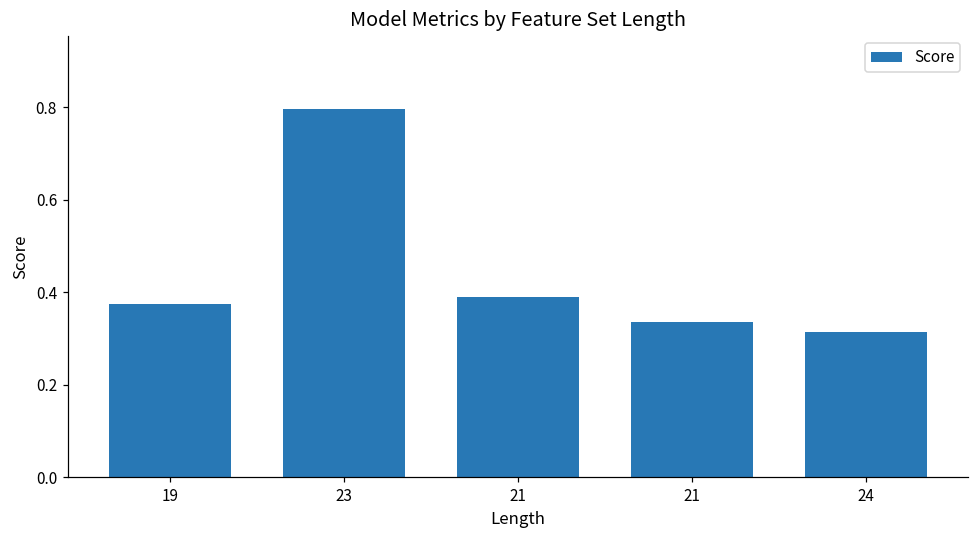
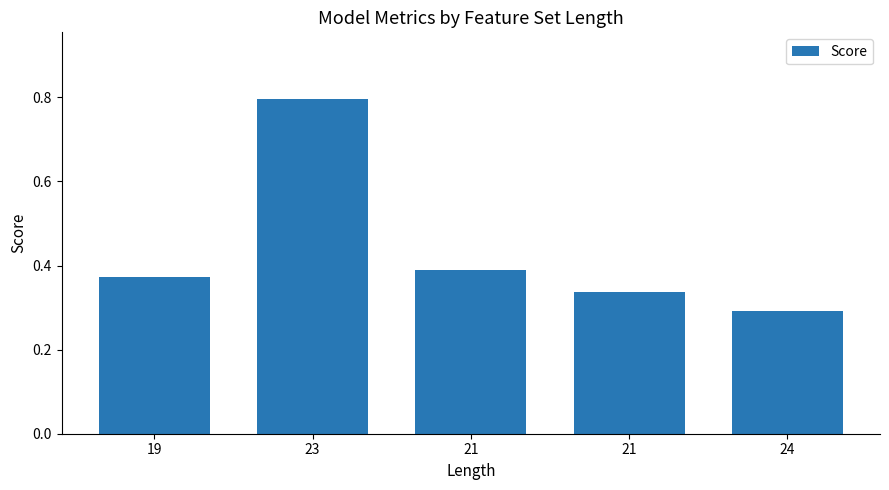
  {
    "19": 0.37,
    "23": 0.80,
-   "24": 0.31
+   "24": 0.29
  }
